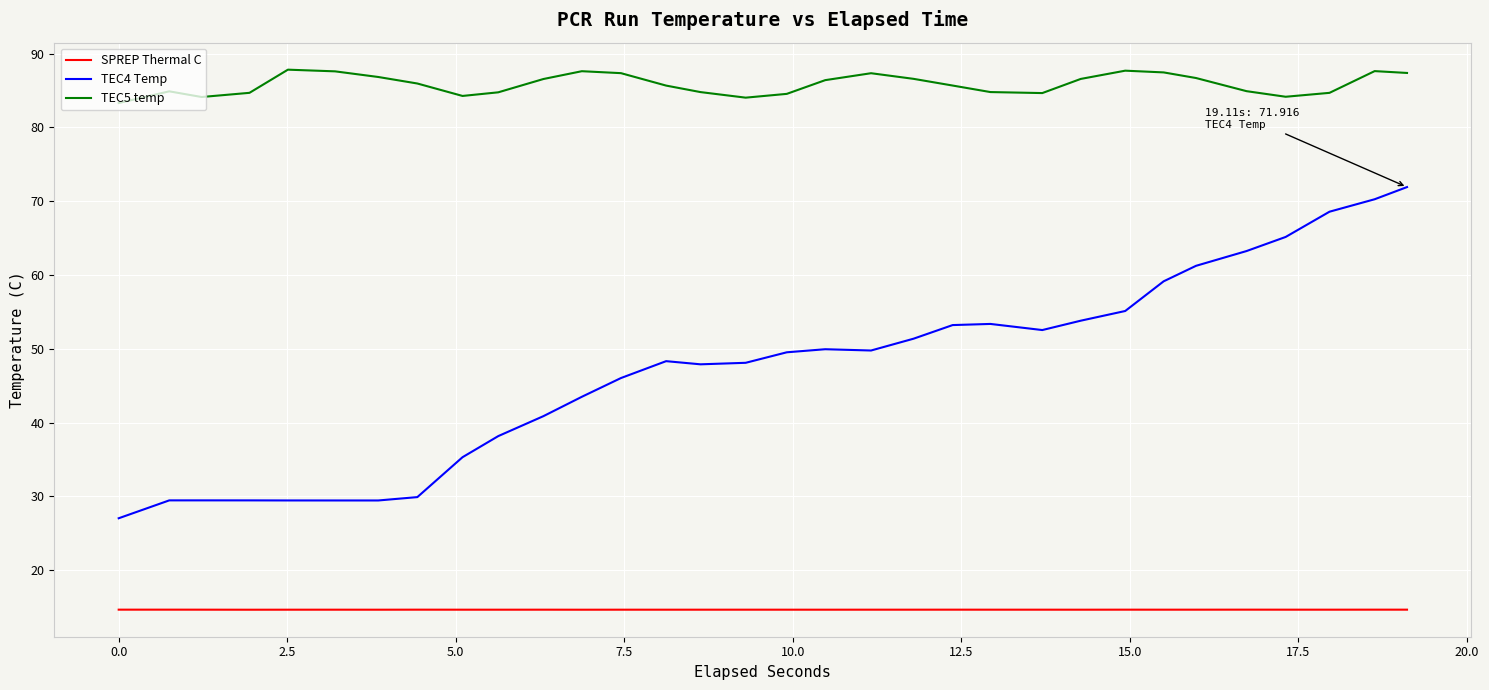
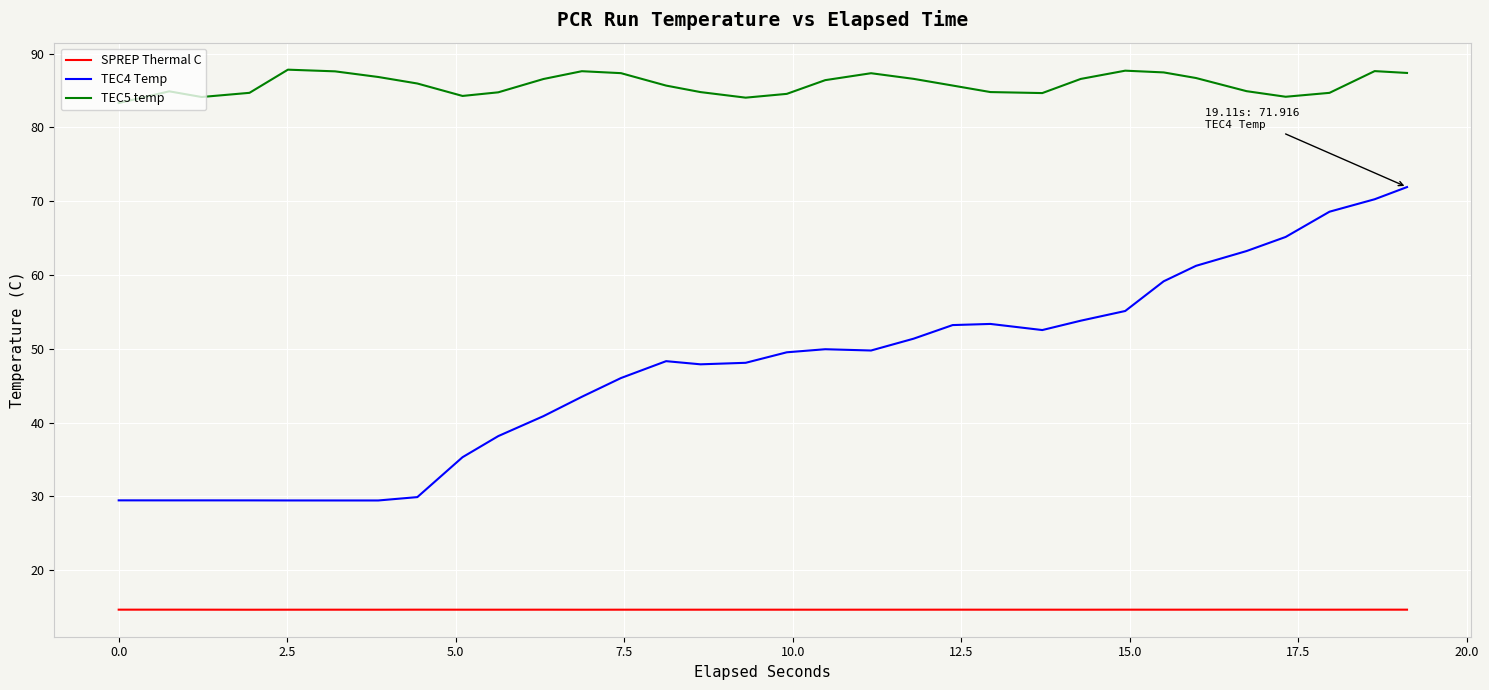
  {
    "SPREP Thermal C": {
      "0.0": 15
    },
    "TEC4 Temp": {
-     "0.0": 27
+     "0.0": 29
    }
  }
